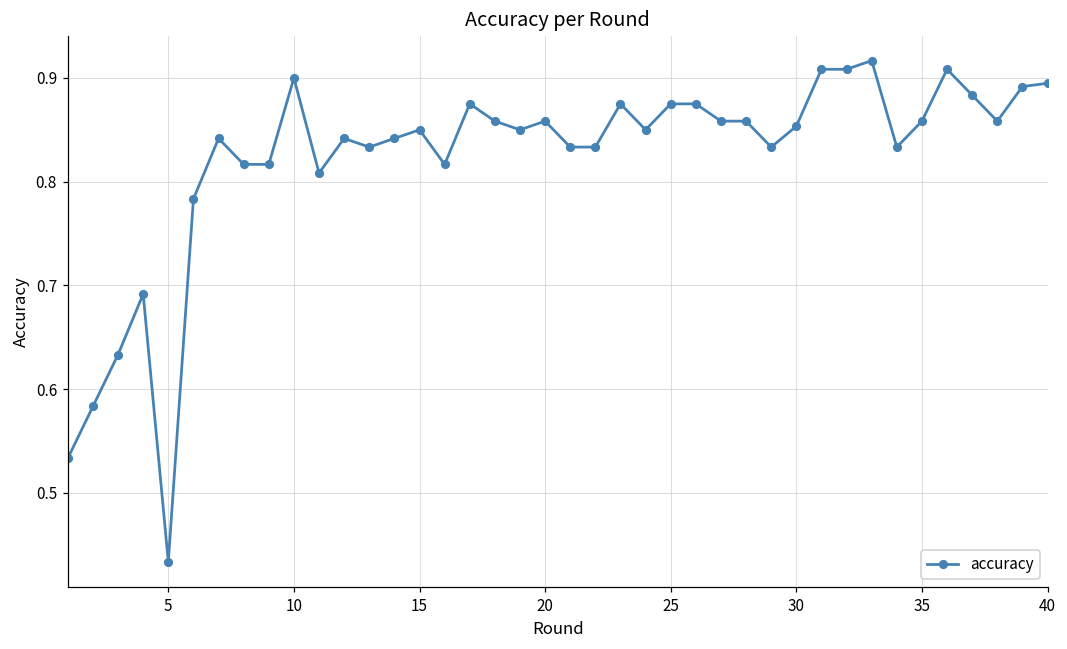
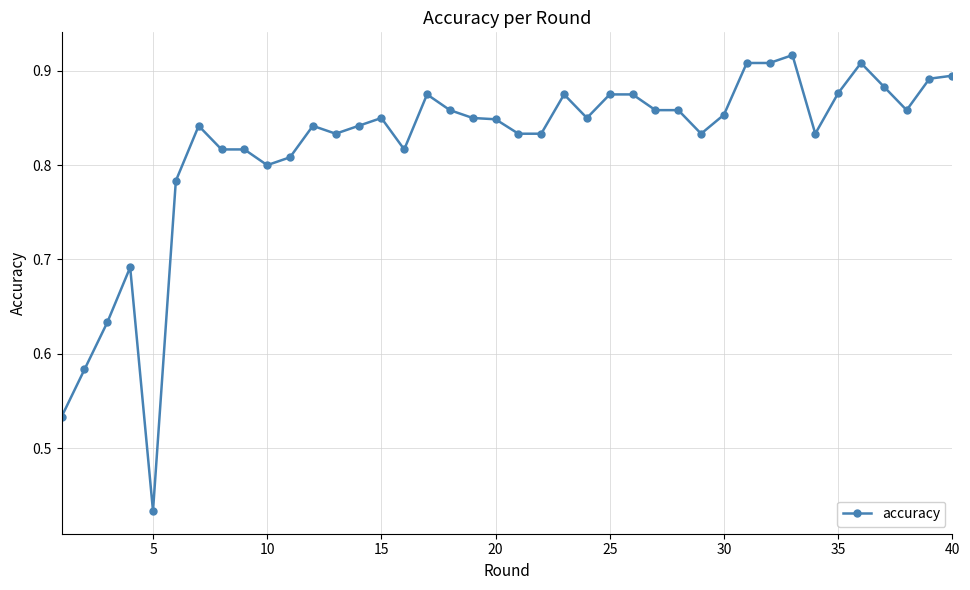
  {
    "5": 0.43,
-   "10": 0.9,
+   "10": 0.8,
    "15": 0.85,
-   "20": 0.86,
+   "20": 0.85,
    "25": 0.88,
    "30": 0.85,
-   "35": 0.86,
+   "35": 0.88,
    "40": 0.89
  }
